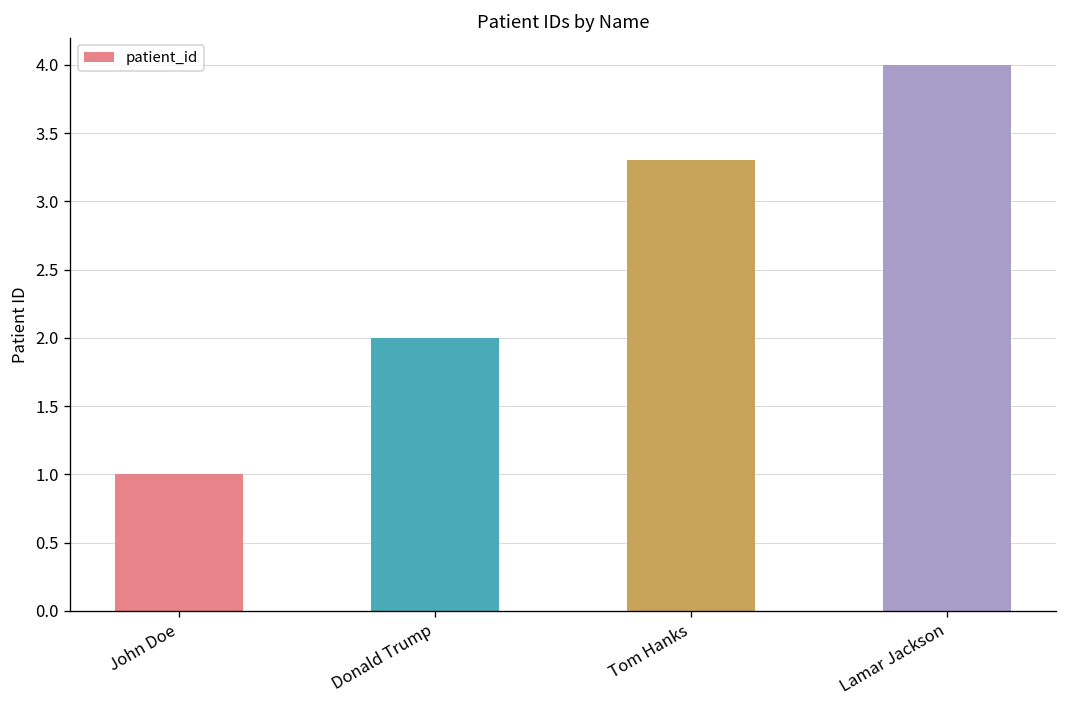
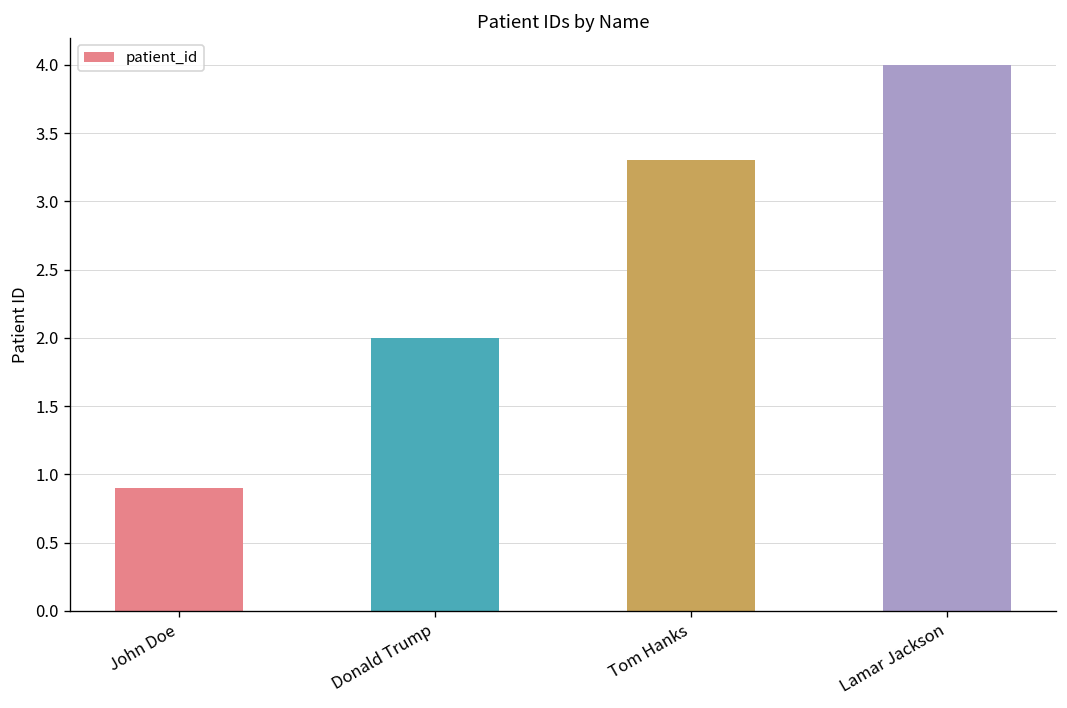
  {
-   "John Doe": 1.0,
+   "John Doe": 0.9,
    "Donald Trump": 2.0,
    "Tom Hanks": 3.3,
    "Lamar Jackson": 4.0
  }
